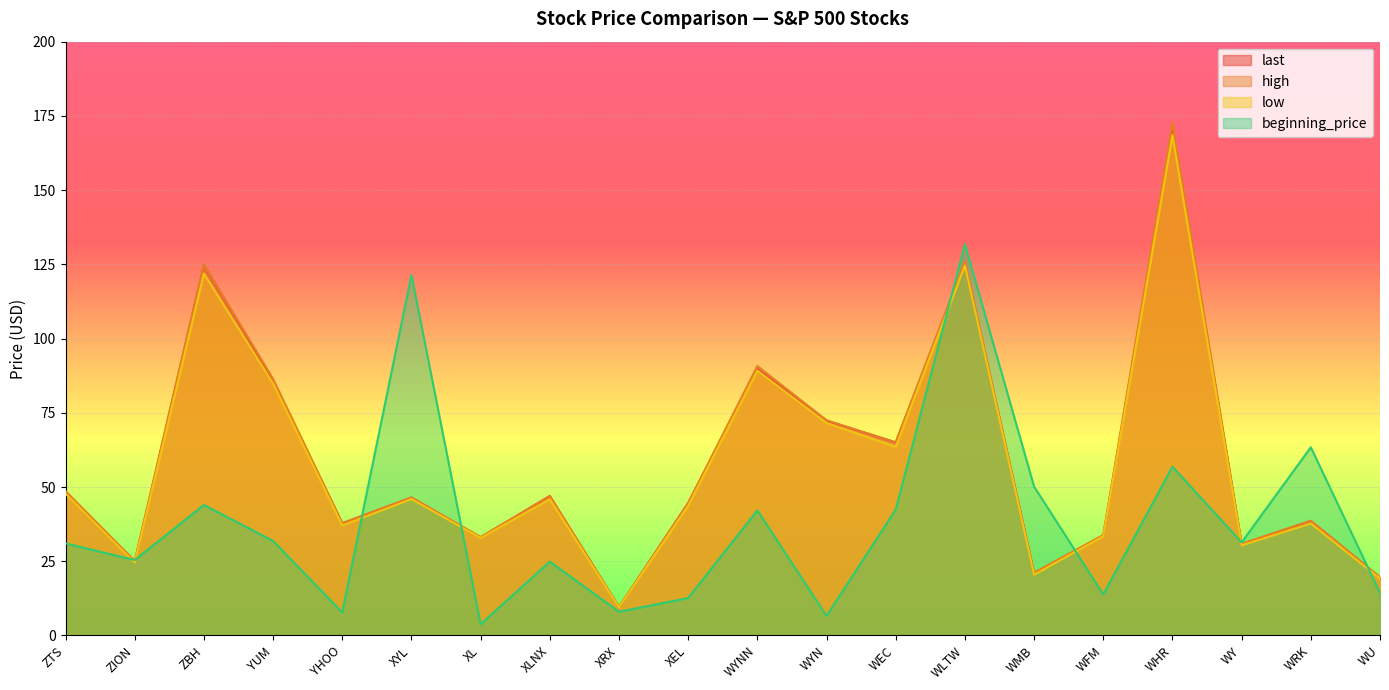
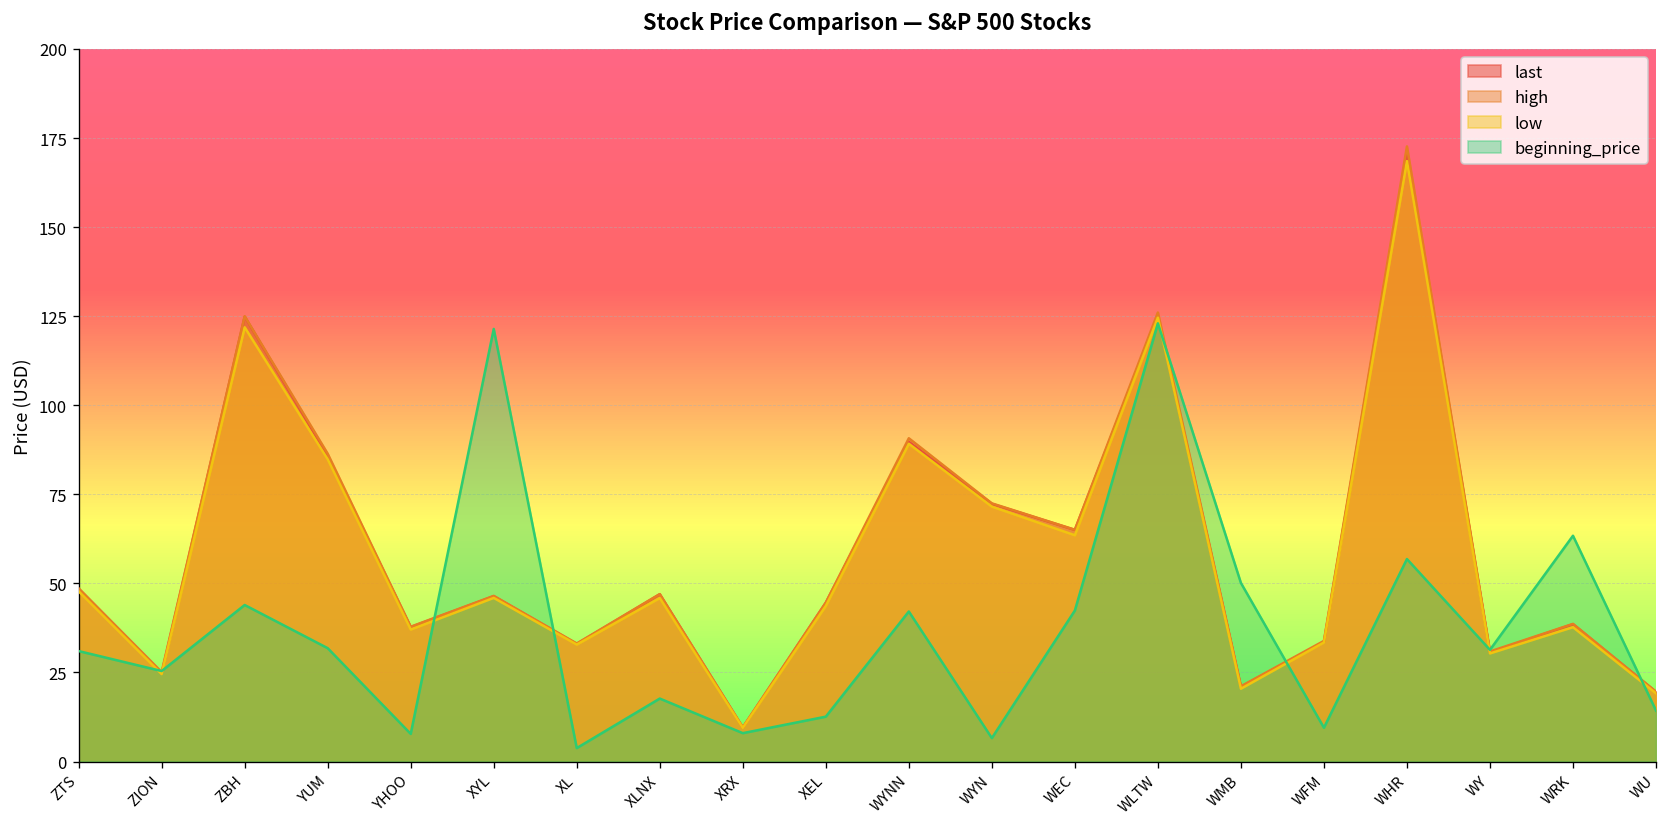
  {
    "beginning_price": {
      "ZTS": 31,
      "ZBH": 44,
      "YUM": 32,
      "YHOO": 8,
      "XYL": 121,
      "XL": 4,
-     "XLNX": 25,
+     "XLNX": 18,
      "XRX": 8,
      "XEL": 13,
      "WYNN": 42,
      "WYN": 7,
      "WEC": 42,
-     "WLTW": 132,
+     "WLTW": 123,
      "WMB": 50,
-     "WFM": 14,
+     "WFM": 9,
      "WHR": 57,
      "WRK": 63,
      "WU": 14
    }
  }
